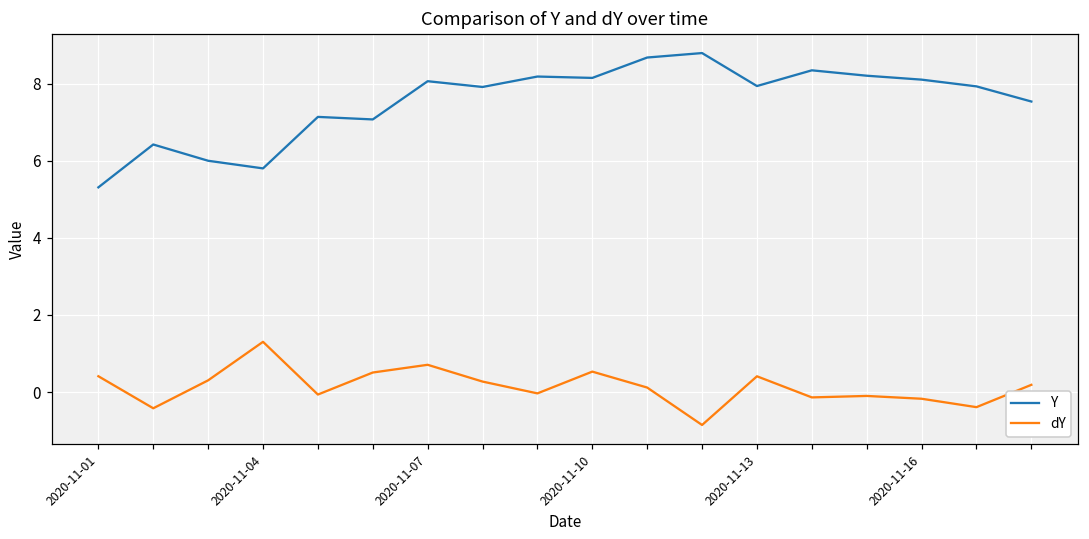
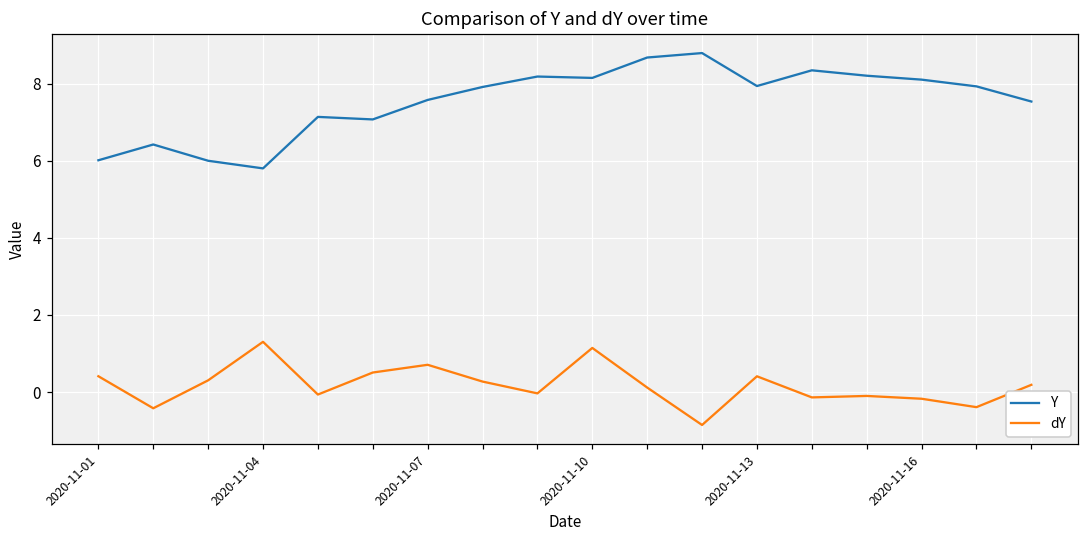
  {
    "Y": {
-     "2020-11-01": 5.3,
+     "2020-11-01": 6.0,
      "2020-11-04": 5.8,
-     "2020-11-07": 8.1,
+     "2020-11-07": 7.6,
      "2020-11-10": 8.1,
      "2020-11-13": 7.9,
      "2020-11-16": 8.1
    },
    "dY": {
      "2020-11-01": 0.4,
      "2020-11-04": 1.3,
      "2020-11-07": 0.7,
-     "2020-11-10": 0.5,
+     "2020-11-10": 1.1,
      "2020-11-13": 0.4,
      "2020-11-16": -0.2
    }
  }
